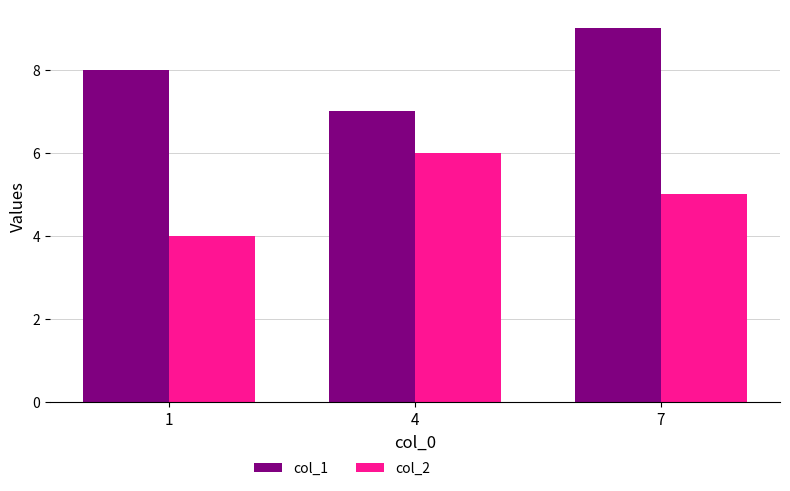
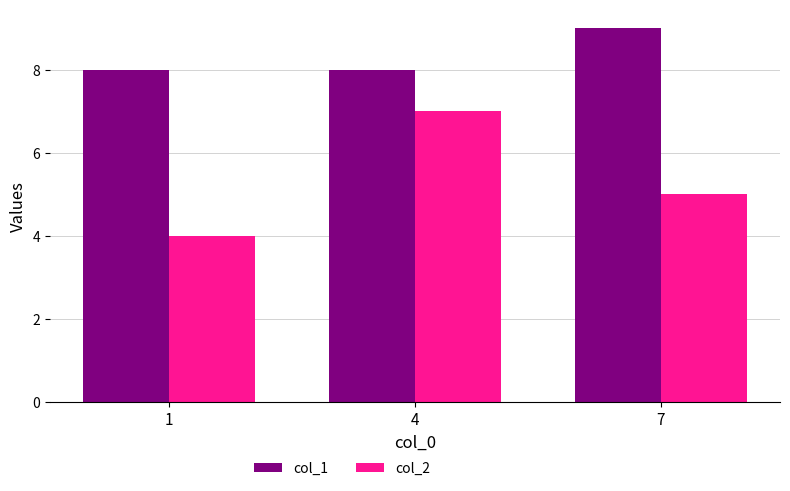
  {
    "col_1": {
      "1": 8,
-     "4": 7,
+     "4": 8,
      "7": 9
    },
    "col_2": {
      "1": 4,
-     "4": 6,
+     "4": 7,
      "7": 5
    }
  }
